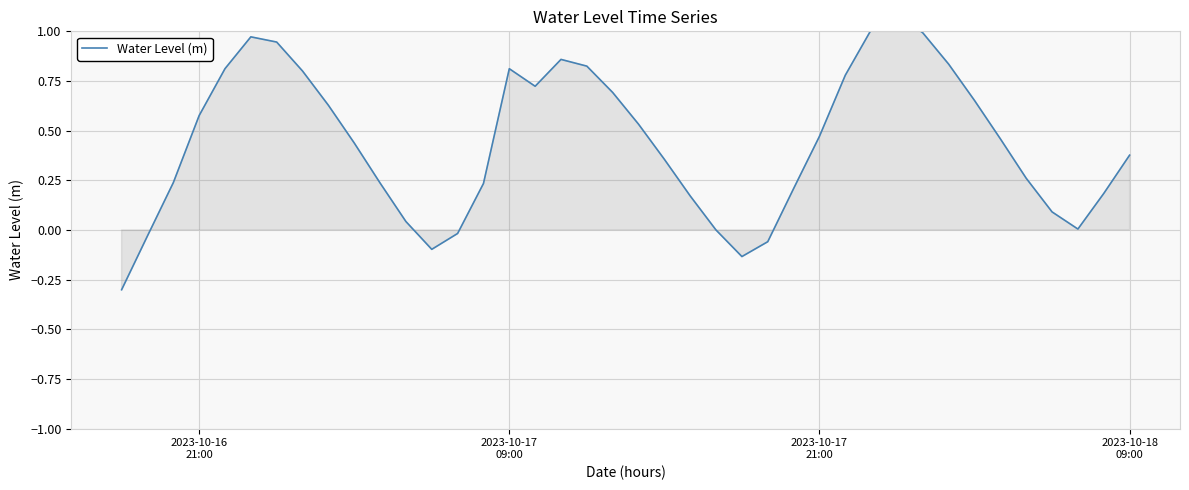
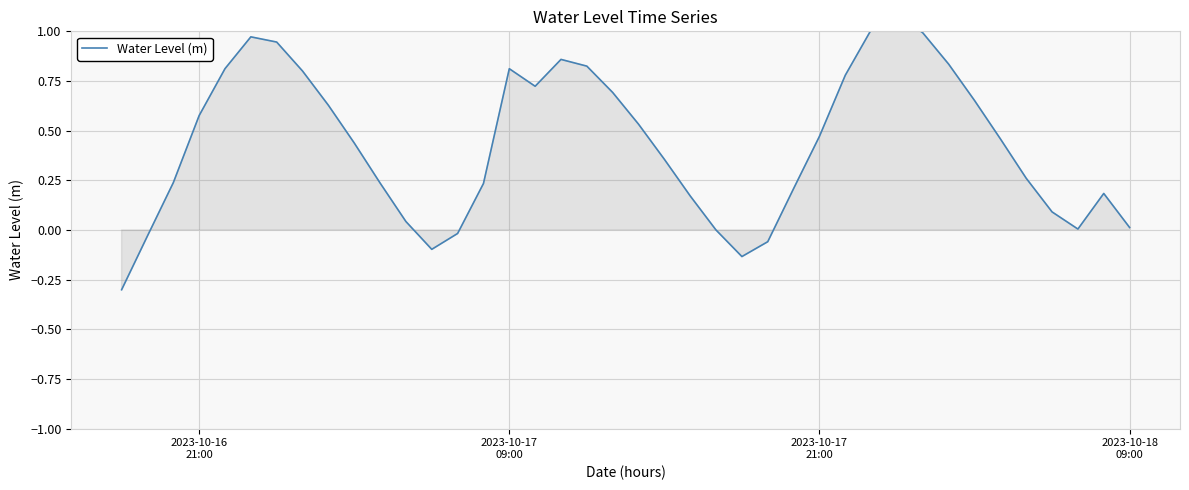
  {
    "2023-10-16 21:00": 0.58,
    "2023-10-17 09:00": 0.81,
    "2023-10-17 21:00": 0.47,
-   "2023-10-18 09:00": 0.38
+   "2023-10-18 09:00": 0.01
  }
